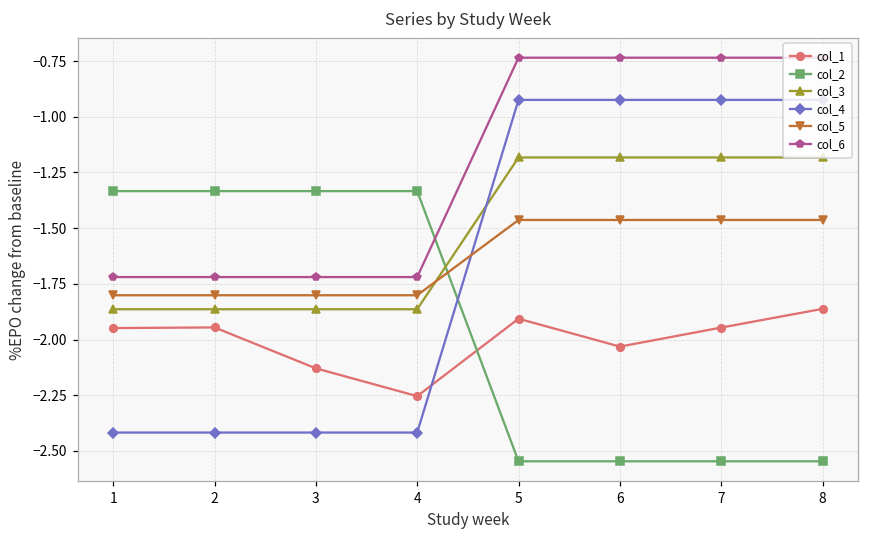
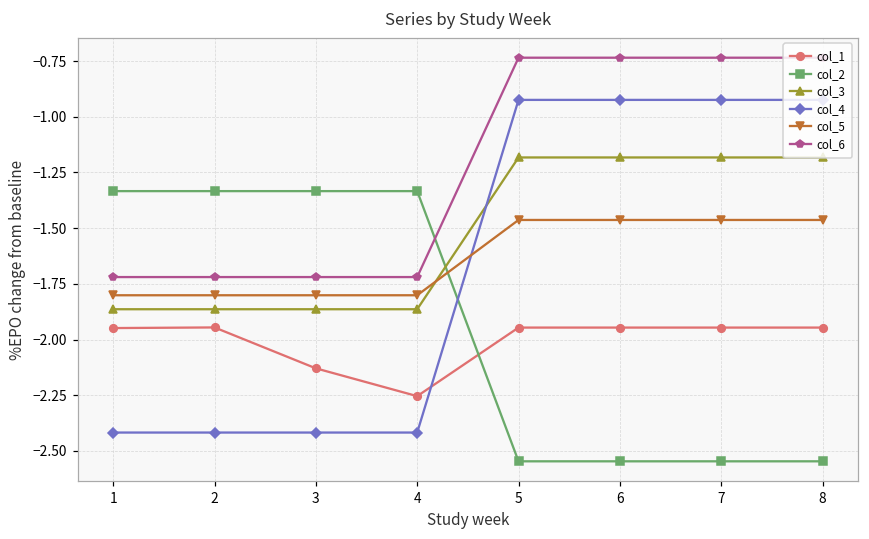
  {
    "col_1": {
      "1": -1.95,
      "2": -1.95,
      "3": -2.13,
      "4": -2.25,
-     "5": -1.91,
-     "6": -2.03,
+     "5": -1.95,
+     "6": -1.95,
      "7": -1.95,
-     "8": -1.86
+     "8": -1.95
    },
    "col_2": {
      "1": -1.33,
      "2": -1.33,
      "3": -1.33,
      "4": -1.33,
      "5": -2.55,
      "6": -2.55,
      "7": -2.55,
      "8": -2.55
    },
    "col_4": {
      "1": -2.42,
      "2": -2.42,
      "3": -2.42,
      "4": -2.42,
      "5": -0.92,
      "6": -0.92,
      "7": -0.92
    },
    "col_6": {
      "1": -1.72,
      "2": -1.72,
      "3": -1.72,
      "4": -1.72,
      "5": -0.74,
      "6": -0.74,
      "7": -0.74
    }
  }
